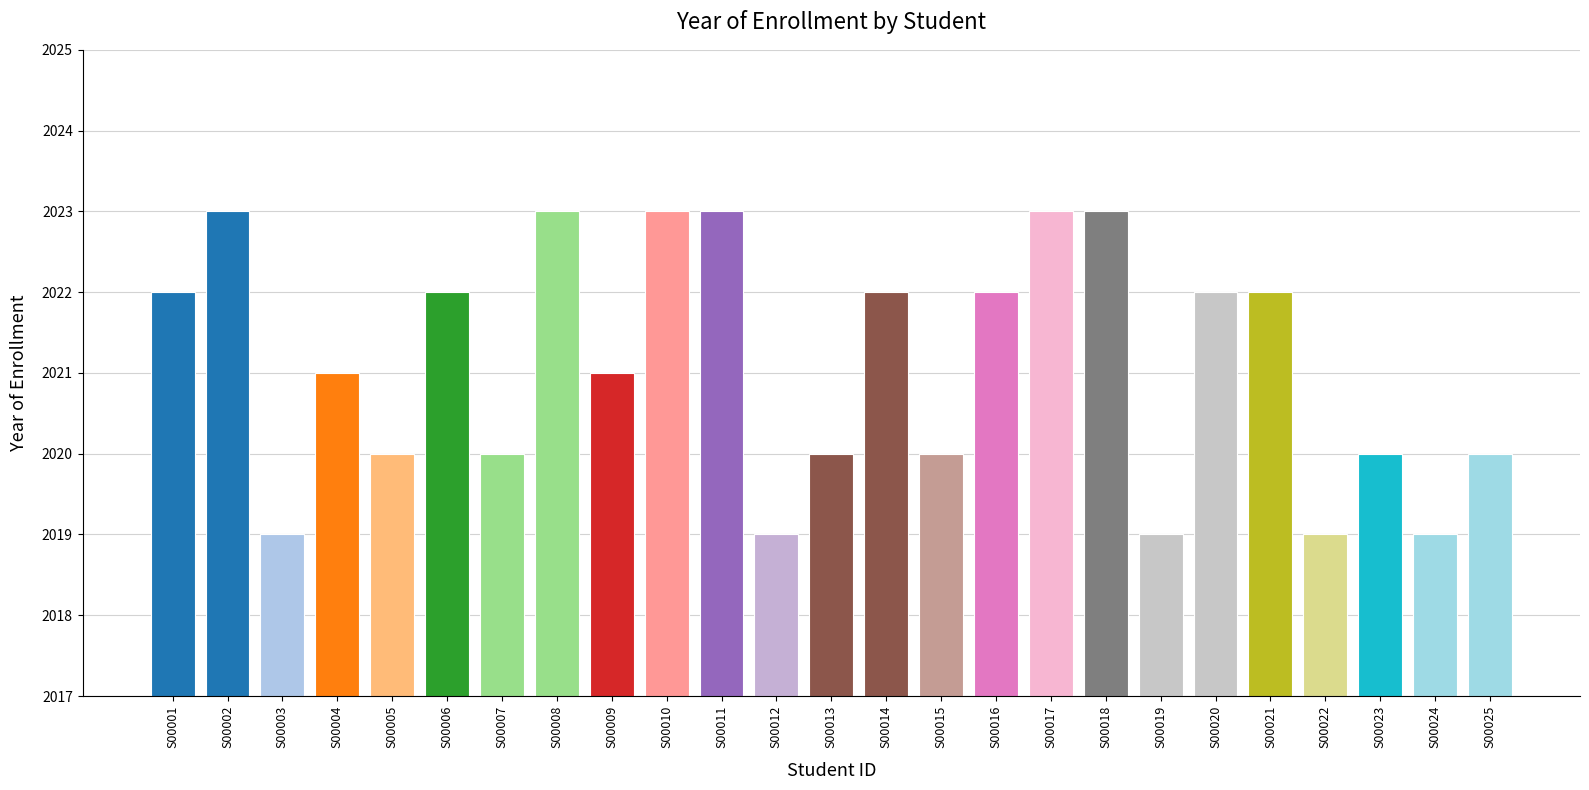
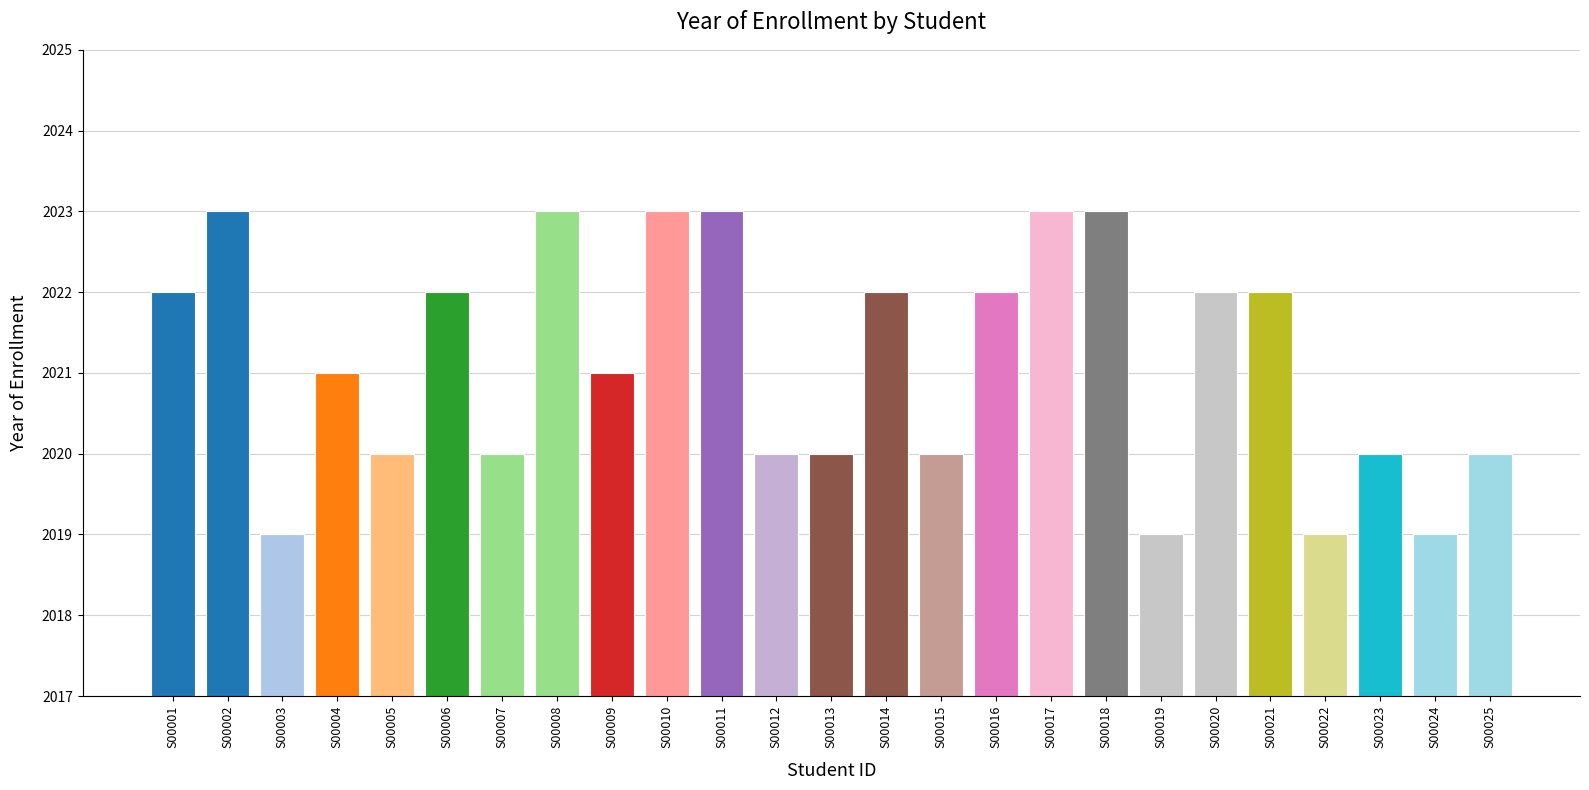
  {
    "S00001": 2022,
    "S00002": 2023,
    "S00003": 2019,
    "S00004": 2021,
    "S00005": 2020,
    "S00006": 2022,
    "S00007": 2020,
    "S00008": 2023,
    "S00009": 2021,
    "S00010": 2023,
    "S00011": 2023,
-   "S00012": 2019,
+   "S00012": 2020,
    "S00013": 2020,
    "S00014": 2022,
    "S00015": 2020,
    "S00016": 2022,
    "S00017": 2023,
    "S00018": 2023,
    "S00019": 2019,
    "S00020": 2022,
    "S00021": 2022,
    "S00022": 2019,
    "S00023": 2020,
    "S00024": 2019,
    "S00025": 2020
  }
